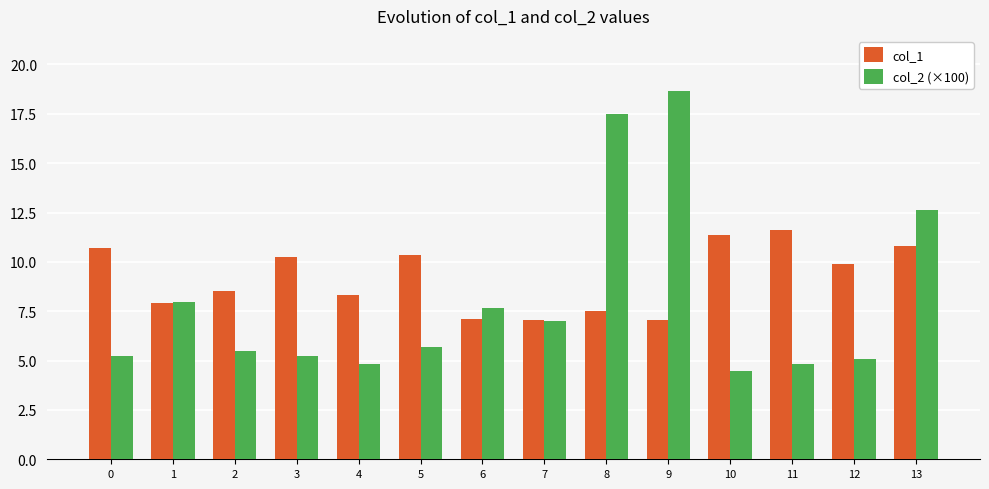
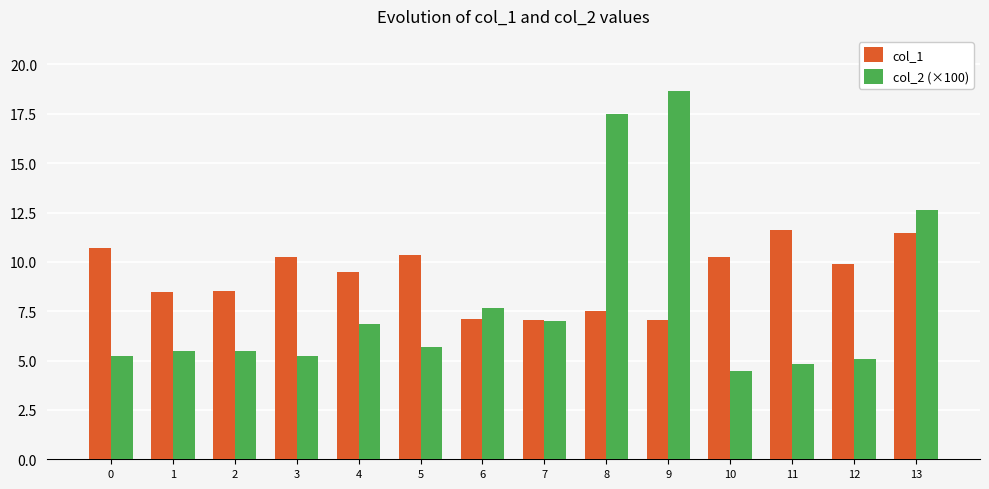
  {
    "col_1": {
      "0": 10.7,
-     "1": 7.9,
+     "1": 8.5,
      "2": 8.5,
      "3": 10.2,
-     "4": 8.3,
+     "4": 9.5,
      "5": 10.4,
      "6": 7.1,
      "7": 7.1,
      "8": 7.5,
      "9": 7.1,
-     "10": 11.4,
+     "10": 10.2,
      "11": 11.6,
      "12": 9.9,
-     "13": 10.8
+     "13": 11.5
    },
    "col_2 (×100)": {
      "0": 5.3,
-     "1": 8.0,
+     "1": 5.5,
      "2": 5.5,
      "3": 5.2,
-     "4": 4.8,
+     "4": 6.8,
      "5": 5.7,
      "6": 7.7,
      "7": 7.0,
      "8": 17.5,
      "9": 18.7,
      "10": 4.5,
      "11": 4.8,
      "12": 5.1,
      "13": 12.6
    }
  }
